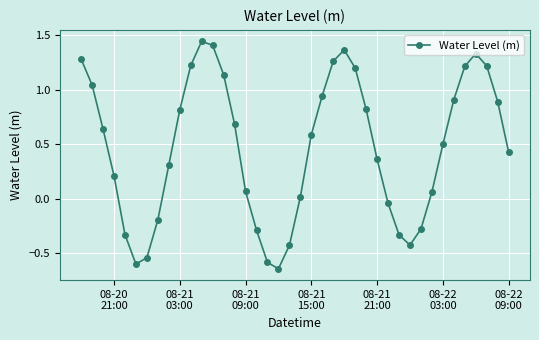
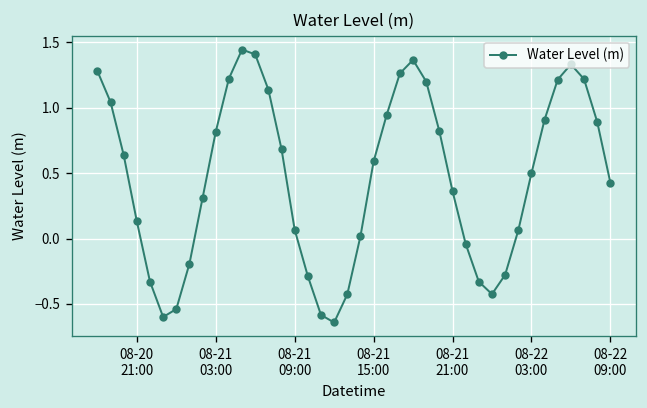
  {
-   "08-20 21:00": 0.21,
+   "08-20 21:00": 0.13,
    "08-21 03:00": 0.82,
    "08-21 09:00": 0.07,
    "08-21 15:00": 0.59,
    "08-21 21:00": 0.36,
    "08-22 03:00": 0.50,
    "08-22 09:00": 0.43
  }
